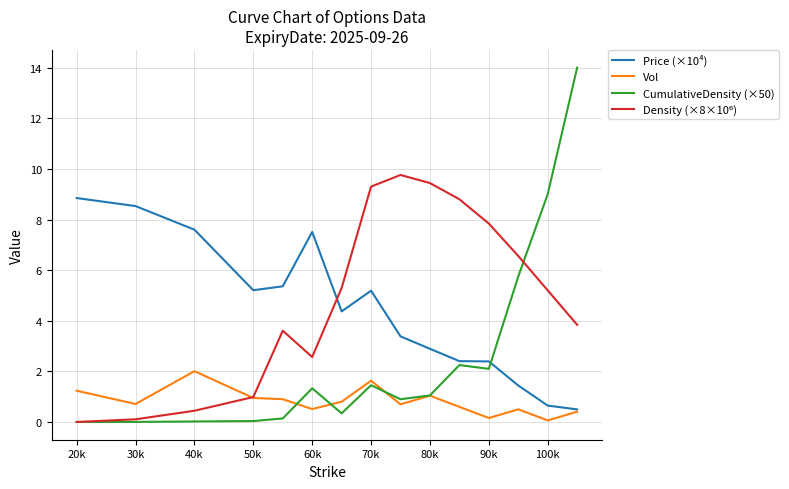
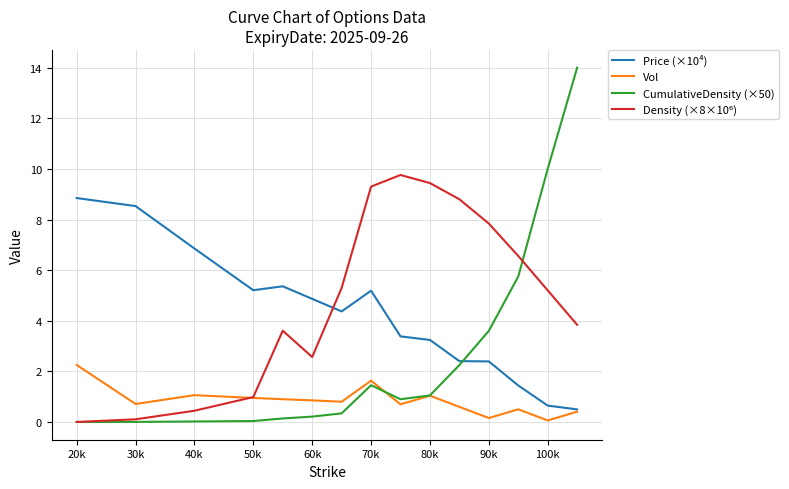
  {
    "Price (×10⁴)": {
      "20k": 8.8,
      "30k": 8.5,
-     "40k": 7.6,
+     "40k": 6.9,
      "50k": 5.2,
-     "60k": 7.5,
+     "60k": 4.9,
      "70k": 5.2,
-     "80k": 2.9,
+     "80k": 3.2,
      "90k": 2.4,
      "100k": 0.6
    },
    "Vol": {
-     "20k": 1.2,
+     "20k": 2.3,
      "30k": 0.7,
-     "40k": 2.0,
-     "60k": 0.5,
+     "40k": 1.1,
+     "60k": 0.9,
      "70k": 1.6,
      "90k": 0.2,
      "100k": 0.1
    },
    "CumulativeDensity (×50)": {
      "30k": 0.0,
      "40k": 0.0,
      "50k": 0.0,
-     "60k": 1.3,
+     "60k": 0.2,
      "70k": 1.5,
-     "90k": 2.1,
-     "100k": 9.0
+     "90k": 3.6,
+     "100k": 10.0
    },
    "Density (×8×10⁶)": {
      "30k": 0.1,
      "40k": 0.4,
      "60k": 2.6,
      "70k": 9.3,
      "80k": 9.4,
      "90k": 7.8,
      "100k": 5.2
    }
  }
